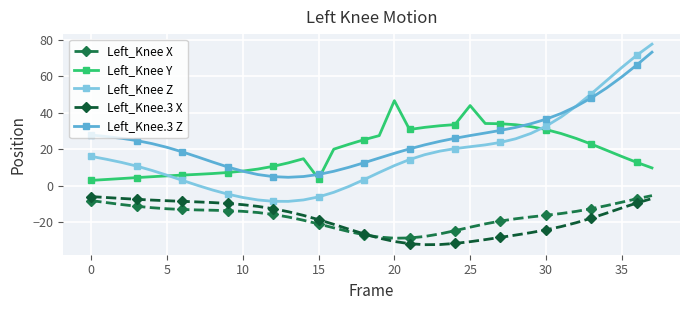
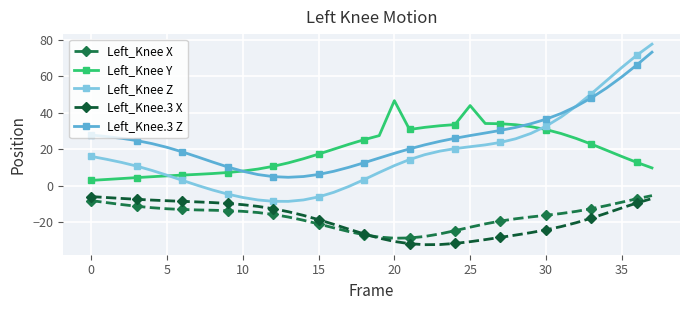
  {
    "Left_Knee Y": {
      "0": 3,
-     "15": 4,
+     "15": 17,
      "20": 47,
      "25": 44,
      "30": 31,
      "35": 16
    }
  }
